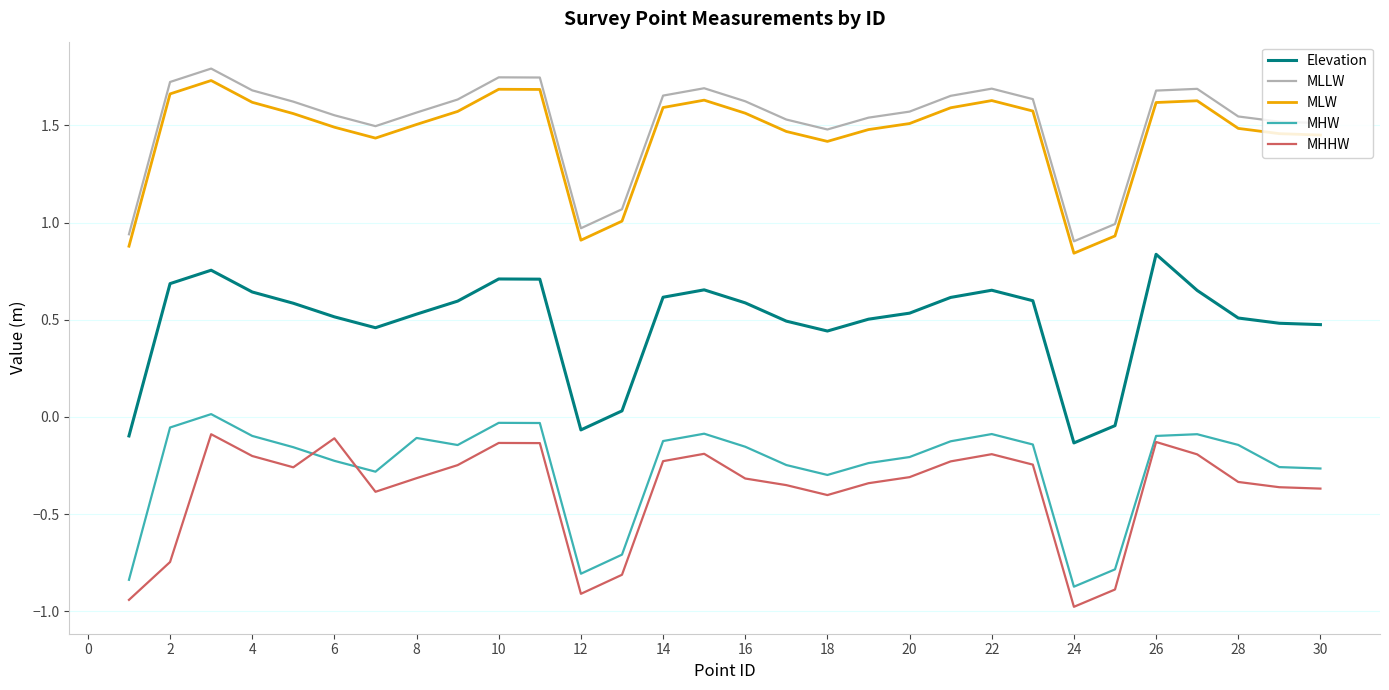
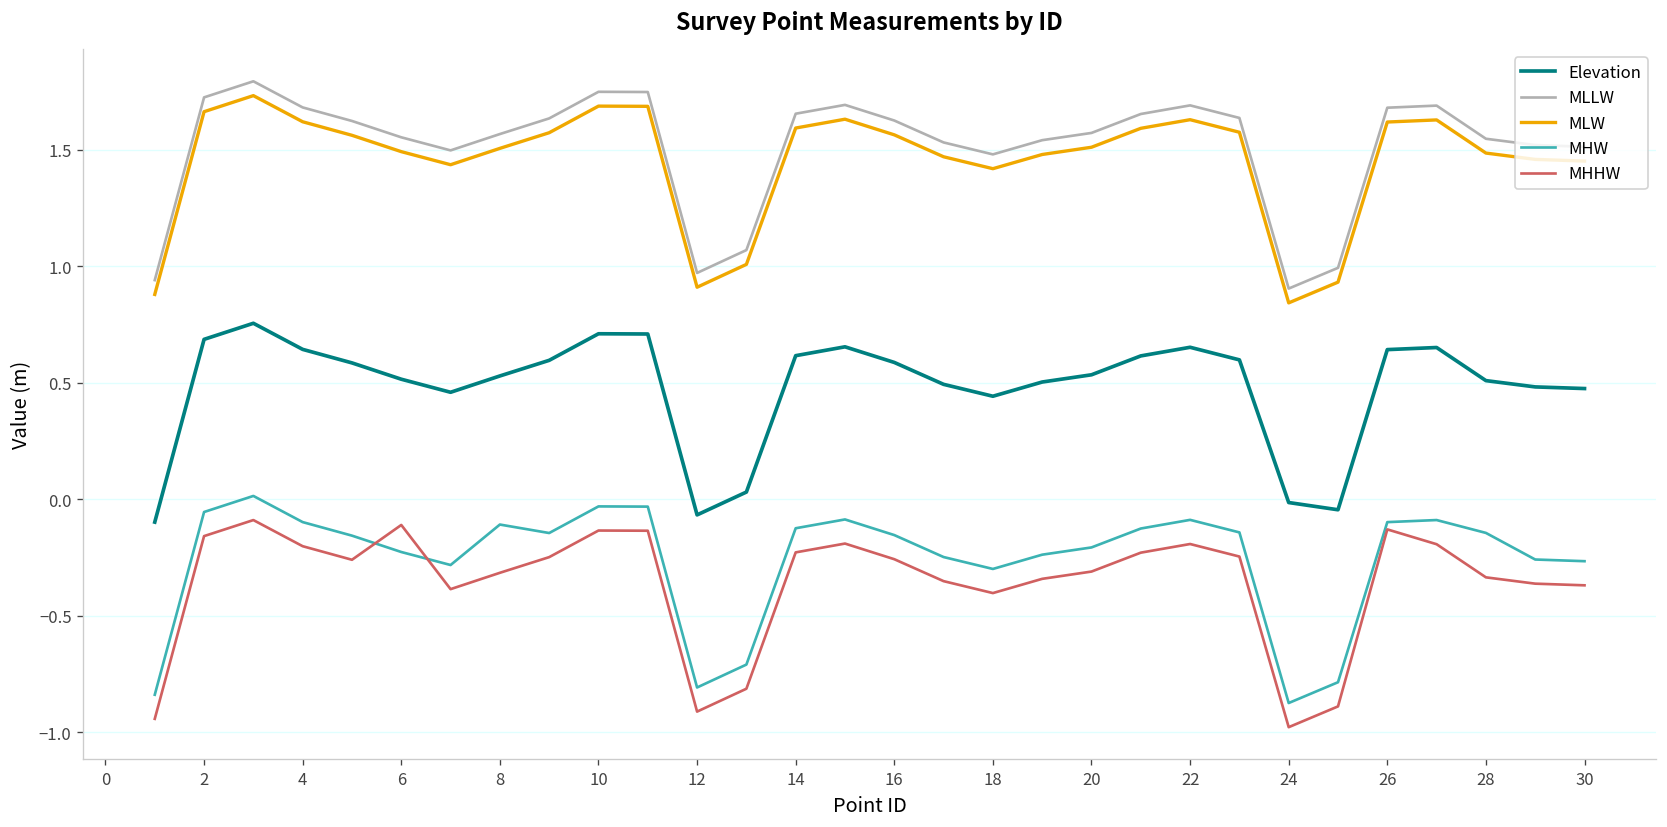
  {
    "Elevation": {
      "2": 0.69,
      "4": 0.64,
      "6": 0.52,
      "8": 0.53,
      "10": 0.71,
      "12": -0.07,
      "14": 0.62,
      "16": 0.59,
      "18": 0.44,
      "20": 0.53,
      "22": 0.65,
-     "24": -0.13,
-     "26": 0.84,
+     "24": -0.01,
+     "26": 0.64,
      "28": 0.51,
      "30": 0.48
    },
    "MLLW": {
      "2": 1.72,
      "4": 1.68,
      "6": 1.55,
      "8": 1.57,
      "10": 1.75,
      "12": 0.97,
      "14": 1.65,
      "16": 1.62,
      "18": 1.48,
      "20": 1.57,
      "22": 1.69,
      "24": 0.90,
      "26": 1.68,
      "28": 1.55
    },
    "MLW": {
      "2": 1.66,
      "4": 1.62,
      "6": 1.49,
      "8": 1.51,
      "10": 1.69,
      "12": 0.91,
      "14": 1.59,
      "16": 1.56,
      "18": 1.42,
      "20": 1.51,
      "22": 1.63,
      "24": 0.84,
      "26": 1.62,
      "28": 1.49
    },
    "MHW": {
      "2": -0.05,
      "4": -0.10,
      "6": -0.23,
      "8": -0.11,
      "10": -0.03,
      "12": -0.81,
      "14": -0.12,
      "16": -0.15,
      "18": -0.30,
      "20": -0.21,
      "22": -0.09,
      "24": -0.87,
      "26": -0.10,
      "28": -0.14,
      "30": -0.27
    },
    "MHHW": {
-     "2": -0.75,
+     "2": -0.16,
      "4": -0.20,
      "6": -0.11,
      "8": -0.32,
      "10": -0.13,
      "12": -0.91,
      "14": -0.23,
-     "16": -0.32,
+     "16": -0.26,
      "18": -0.40,
      "20": -0.31,
      "22": -0.19,
      "24": -0.98,
      "26": -0.13,
      "28": -0.33,
      "30": -0.37
    }
  }
